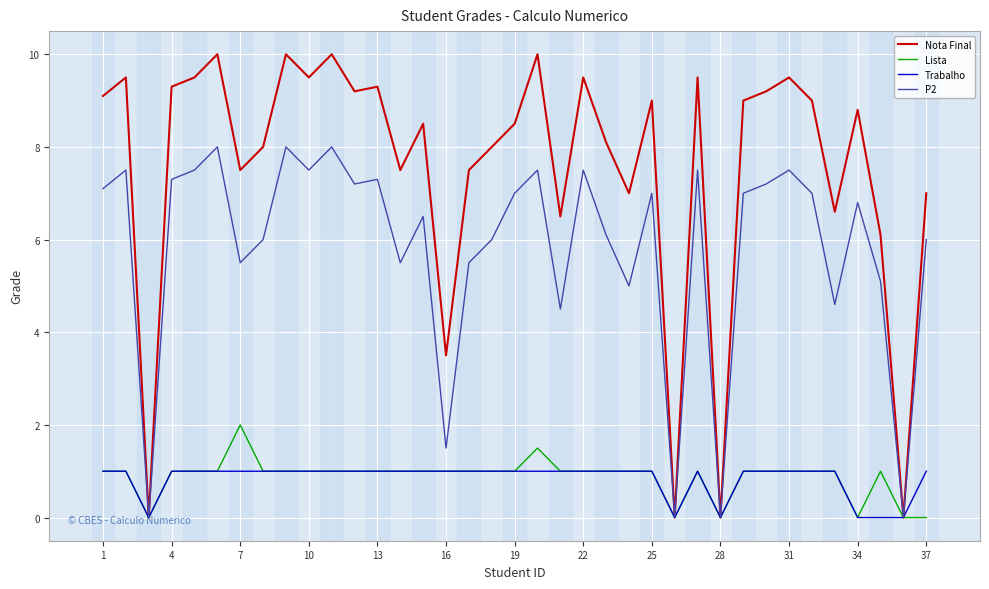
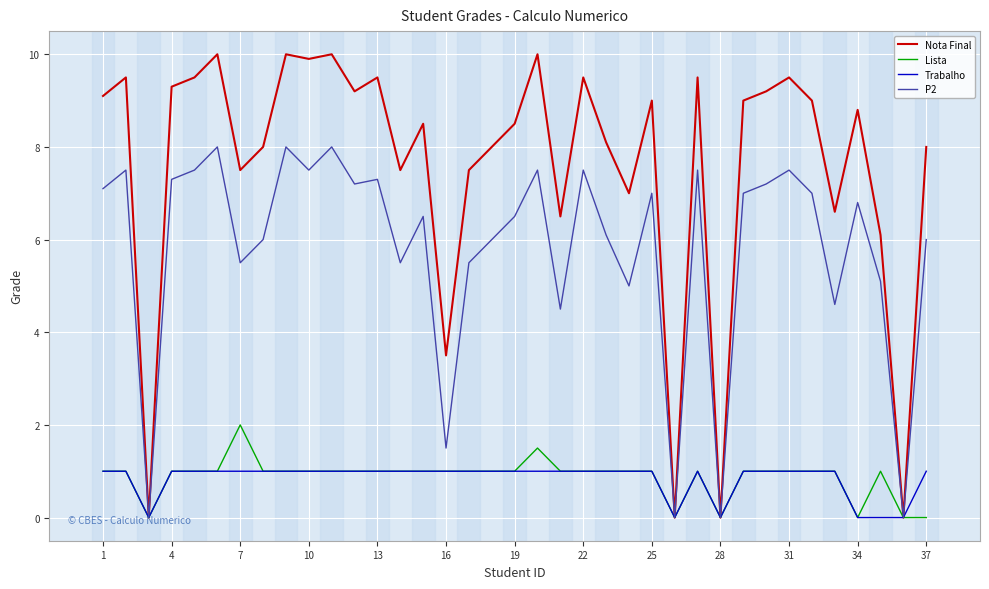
  {
    "Nota Final": {
      "1": 9.1,
      "4": 9.3,
      "7": 7.5,
-     "10": 9.5,
-     "13": 9.3,
+     "10": 9.9,
+     "13": 9.5,
      "16": 3.5,
      "19": 8.5,
      "22": 9.5,
      "25": 9.0,
      "31": 9.5,
      "34": 8.8,
-     "37": 7
+     "37": 8
    },
    "Lista": {
      "7": 2.0,
      "37": 0.0
    },
    "Trabalho": {
      "7": 1.0,
      "37": 1.0
    },
    "P2": {
      "1": 7.1,
      "4": 7.3,
      "7": 5.5,
      "10": 7.5,
      "13": 7.3,
      "16": 1.5,
-     "19": 7.0,
+     "19": 6.5,
      "22": 7.5,
      "25": 7.0,
      "31": 7.5,
      "34": 6.8,
      "37": 6.0
    }
  }
